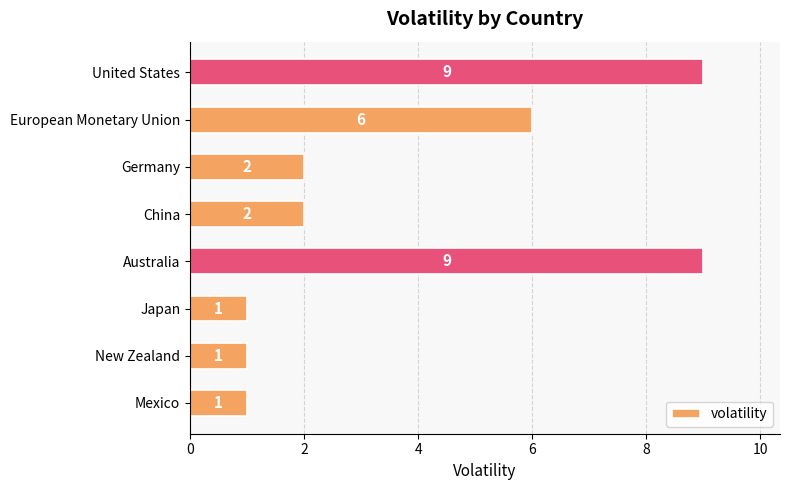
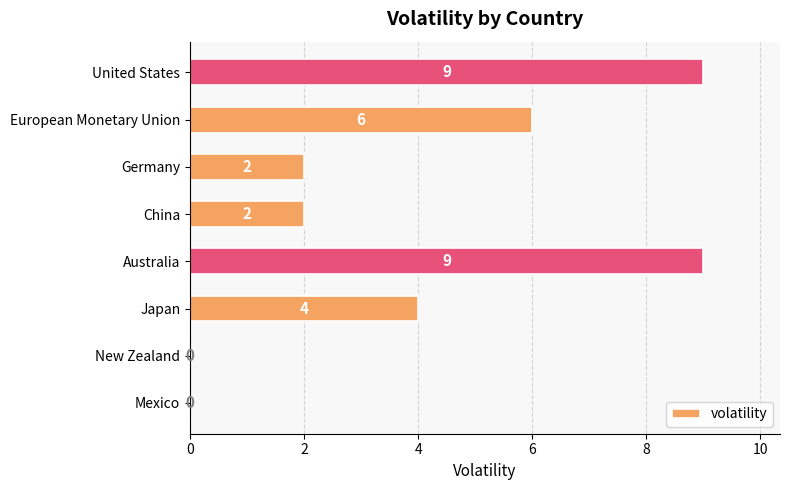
  {
    "United States": 9,
    "European Monetary Union": 6,
    "Germany": 2,
    "China": 2,
    "Australia": 9,
-   "Japan": 1,
-   "New Zealand": 1,
-   "Mexico": 1
+   "Japan": 4,
+   "New Zealand": 0,
+   "Mexico": 0
  }
